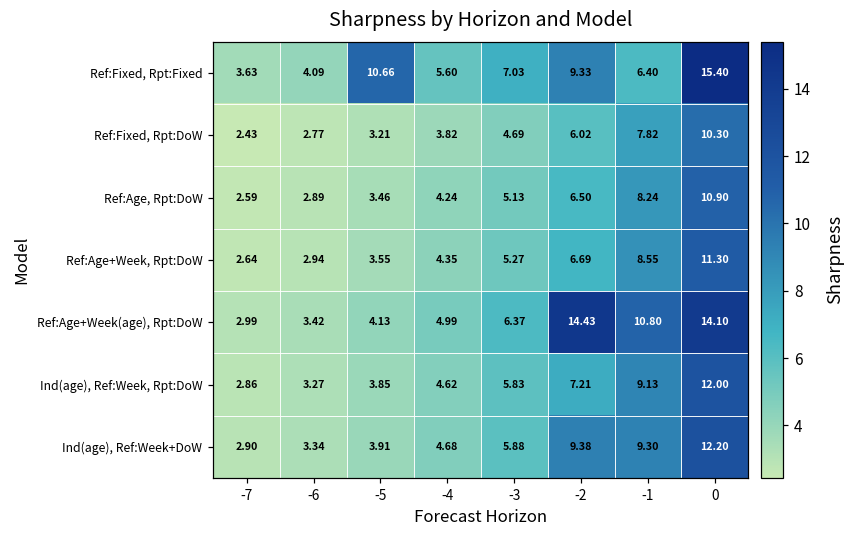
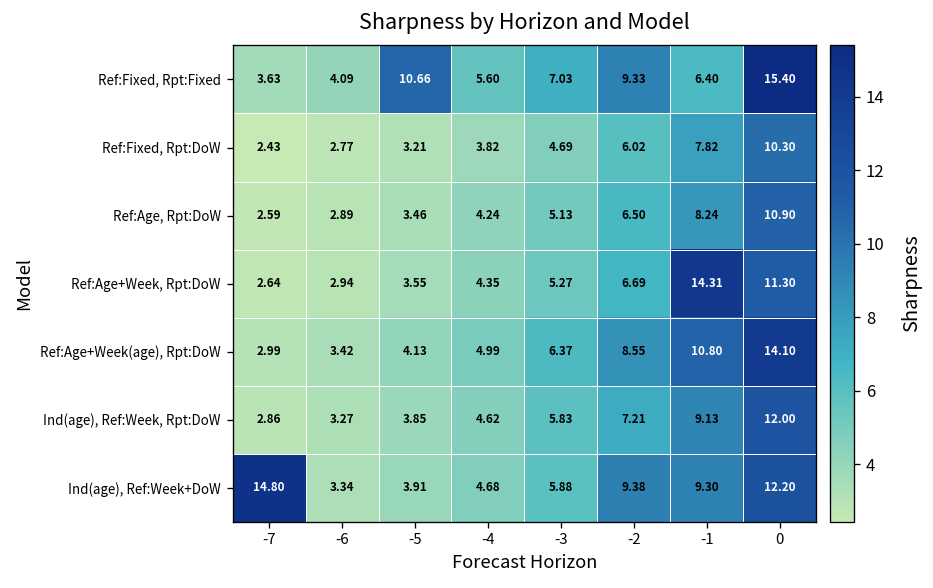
  {
    "Ref:Fixed, Rpt:Fixed": {
      "-7": 3.63,
      "-6": 4.09,
      "-5": 10.66,
      "-4": 5.60,
      "-3": 7.03,
      "-2": 9.33,
      "-1": 6.40,
      "0": 15.40
    },
    "Ref:Fixed, Rpt:DoW": {
      "-7": 2.43,
      "-6": 2.77,
      "-5": 3.21,
      "-4": 3.82,
      "-3": 4.69,
      "-2": 6.02,
      "-1": 7.82,
      "0": 10.30
    },
    "Ref:Age, Rpt:DoW": {
      "-7": 2.59,
      "-6": 2.89,
      "-5": 3.46,
      "-4": 4.24,
      "-3": 5.13,
      "-2": 6.50,
      "-1": 8.24,
      "0": 10.90
    },
    "Ref:Age+Week, Rpt:DoW": {
      "-7": 2.64,
      "-6": 2.94,
      "-5": 3.55,
      "-4": 4.35,
      "-3": 5.27,
      "-2": 6.69,
-     "-1": 8.55,
+     "-1": 14.31,
      "0": 11.30
    },
    "Ref:Age+Week(age), Rpt:DoW": {
      "-7": 2.99,
      "-6": 3.42,
      "-5": 4.13,
      "-4": 4.99,
      "-3": 6.37,
-     "-2": 14.43,
+     "-2": 8.55,
      "-1": 10.80,
      "0": 14.10
    },
    "Ind(age), Ref:Week, Rpt:DoW": {
      "-7": 2.86,
      "-6": 3.27,
      "-5": 3.85,
      "-4": 4.62,
      "-3": 5.83,
      "-2": 7.21,
      "-1": 9.13,
      "0": 12.00
    },
    "Ind(age), Ref:Week+DoW": {
-     "-7": 2.90,
+     "-7": 14.80,
      "-6": 3.34,
      "-5": 3.91,
      "-4": 4.68,
      "-3": 5.88,
      "-2": 9.38,
      "-1": 9.30,
      "0": 12.20
    }
  }
